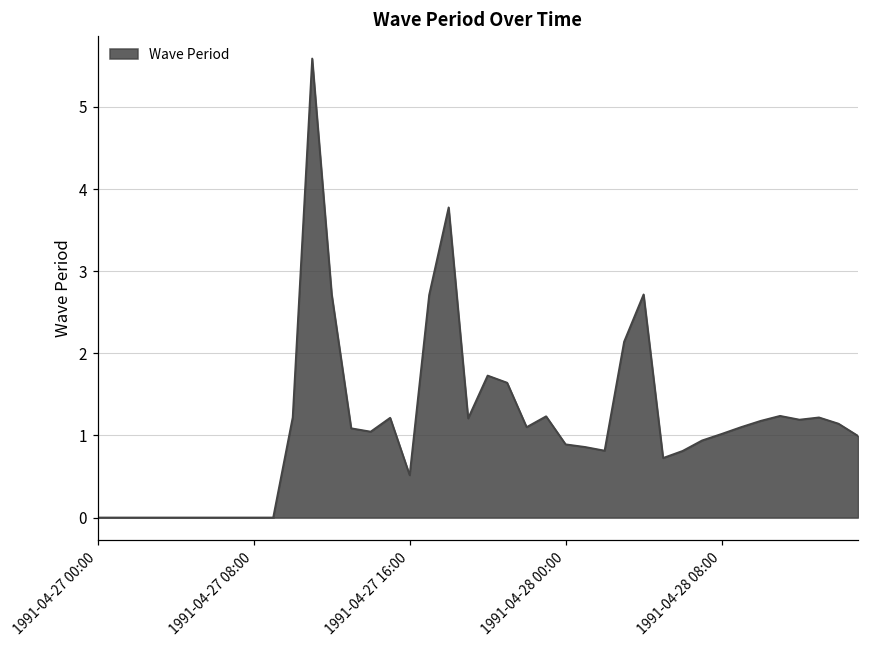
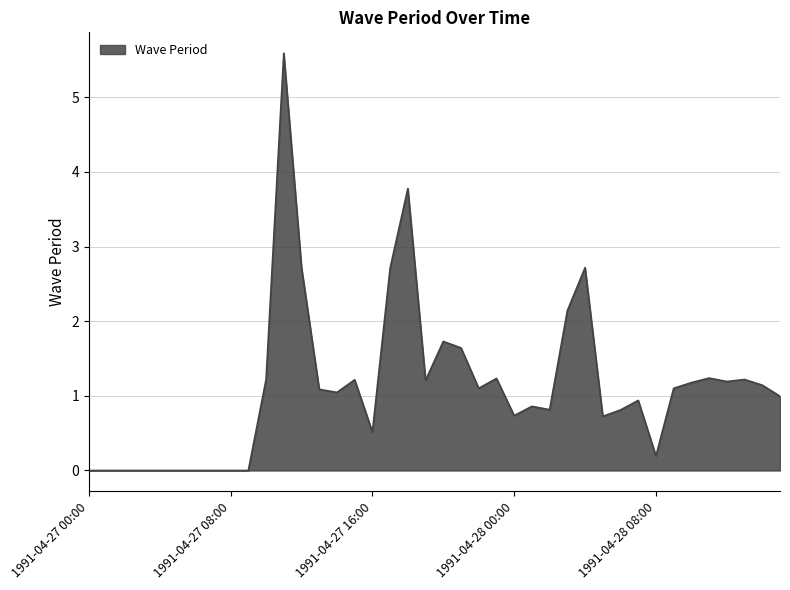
  {
    "1991-04-27 00:00": 0.0,
    "1991-04-27 08:00": 0.0,
    "1991-04-27 16:00": 0.5,
-   "1991-04-28 00:00": 0.9,
-   "1991-04-28 08:00": 1.0
+   "1991-04-28 00:00": 0.7,
+   "1991-04-28 08:00": 0.2
  }
